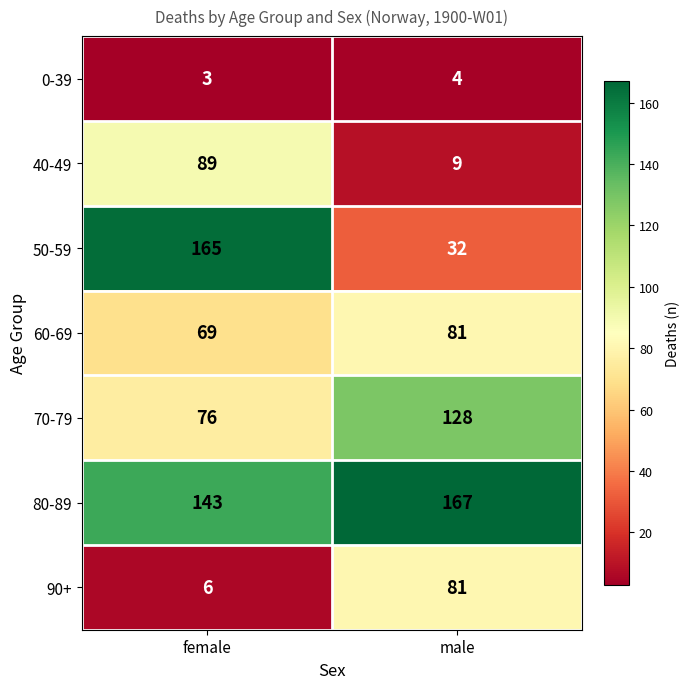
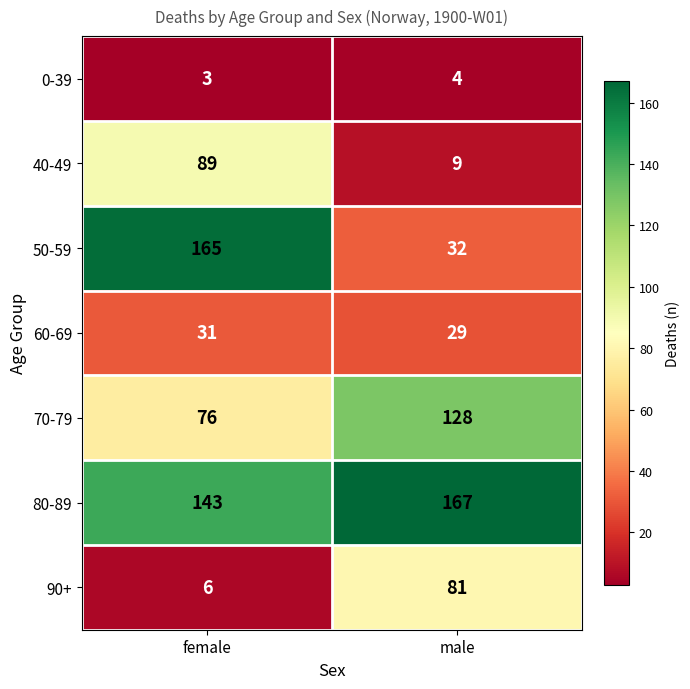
  {
    "0-39": {
      "female": 3,
      "male": 4
    },
    "40-49": {
      "female": 89,
      "male": 9
    },
    "50-59": {
      "female": 165,
      "male": 32
    },
    "60-69": {
-     "female": 69,
-     "male": 81
+     "female": 31,
+     "male": 29
    },
    "70-79": {
      "female": 76,
      "male": 128
    },
    "80-89": {
      "female": 143,
      "male": 167
    },
    "90+": {
      "female": 6,
      "male": 81
    }
  }
